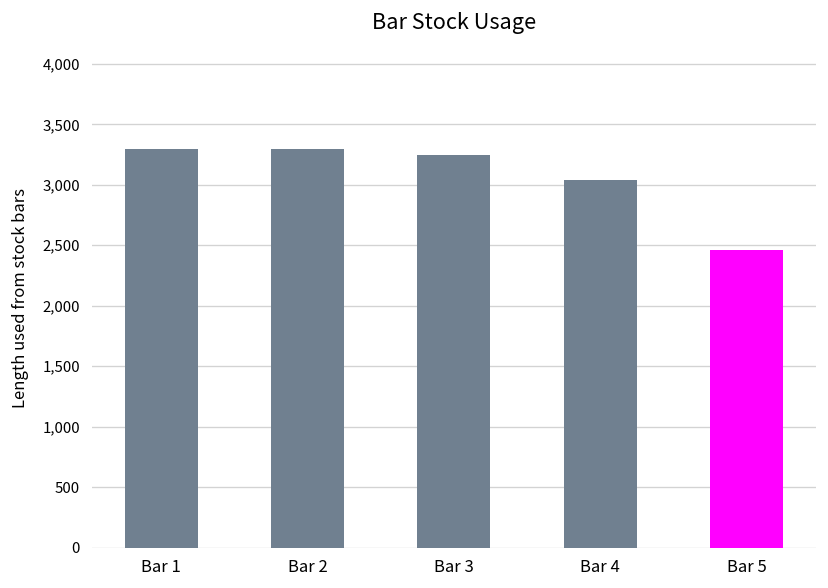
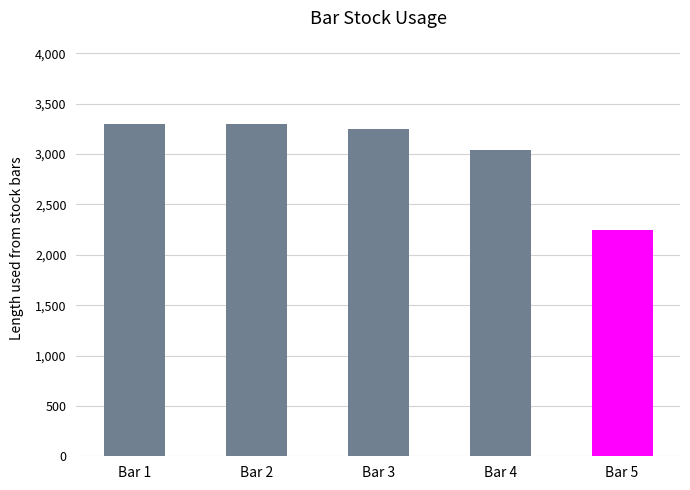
  {
    "Bar 1": "3,300",
    "Bar 2": "3,300",
    "Bar 3": "3,250",
    "Bar 4": "3,040",
-   "Bar 5": "2,460"
+   "Bar 5": "2,250"
  }
